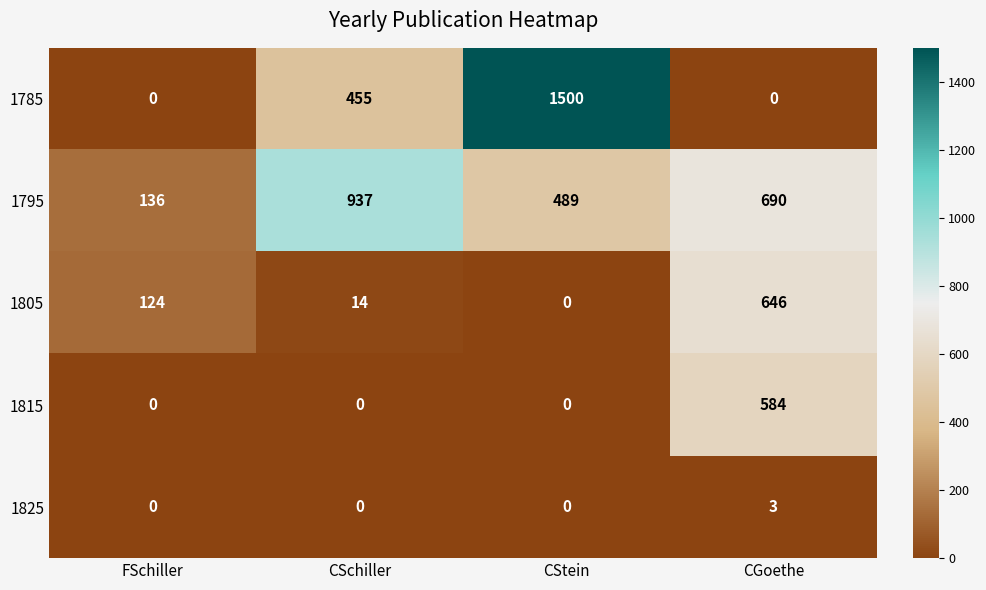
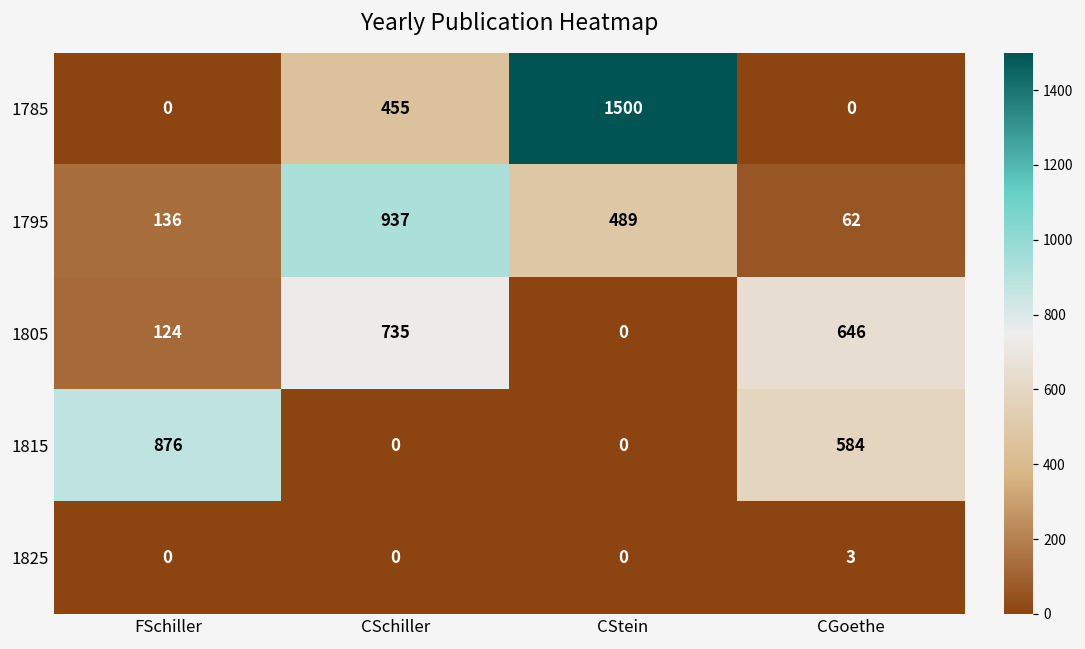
  {
    "1785": {
      "FSchiller": 0,
      "CSchiller": 455,
      "CStein": 1500,
      "CGoethe": 0
    },
    "1795": {
      "FSchiller": 136,
      "CSchiller": 937,
      "CStein": 489,
-     "CGoethe": 690
+     "CGoethe": 62
    },
    "1805": {
      "FSchiller": 124,
-     "CSchiller": 14,
+     "CSchiller": 735,
      "CStein": 0,
      "CGoethe": 646
    },
    "1815": {
-     "FSchiller": 0,
+     "FSchiller": 876,
      "CSchiller": 0,
      "CStein": 0,
      "CGoethe": 584
    },
    "1825": {
      "FSchiller": 0,
      "CSchiller": 0,
      "CStein": 0,
      "CGoethe": 3
    }
  }
